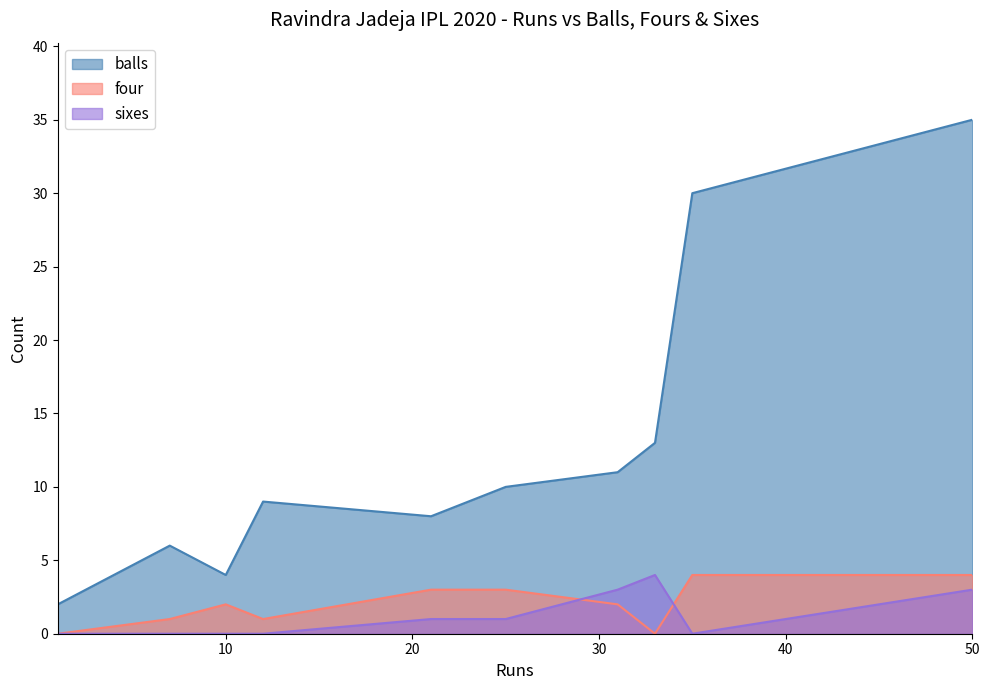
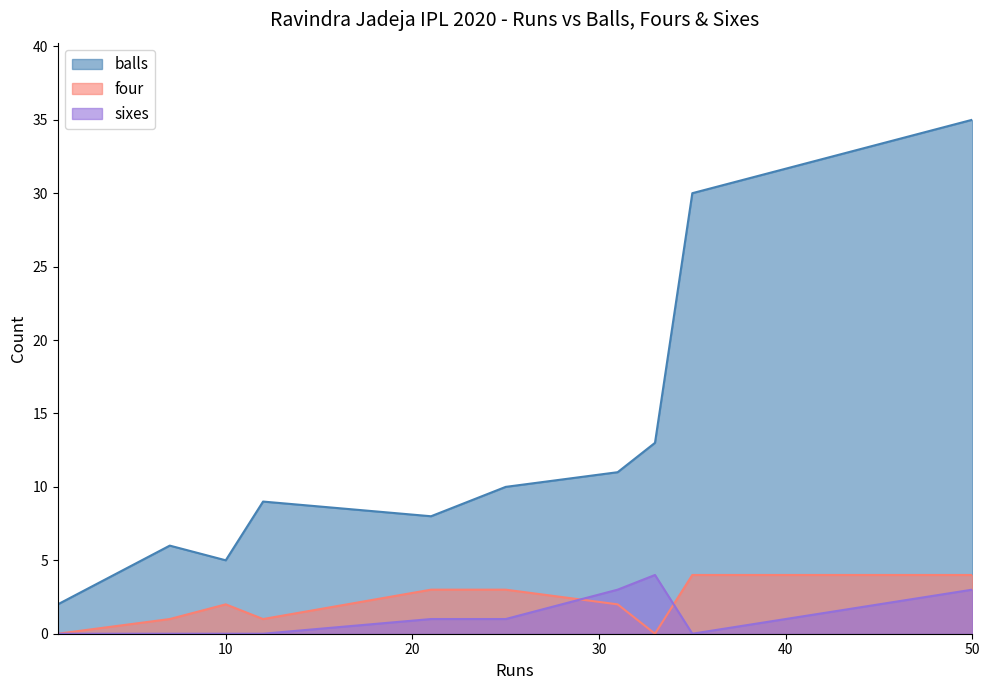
  {
    "balls": {
-     "10": 4,
+     "10": 5,
      "50": 35
    },
    "four": {
      "10": 2,
      "50": 4
    },
    "sixes": {
      "10": 0,
      "50": 3
    }
  }
